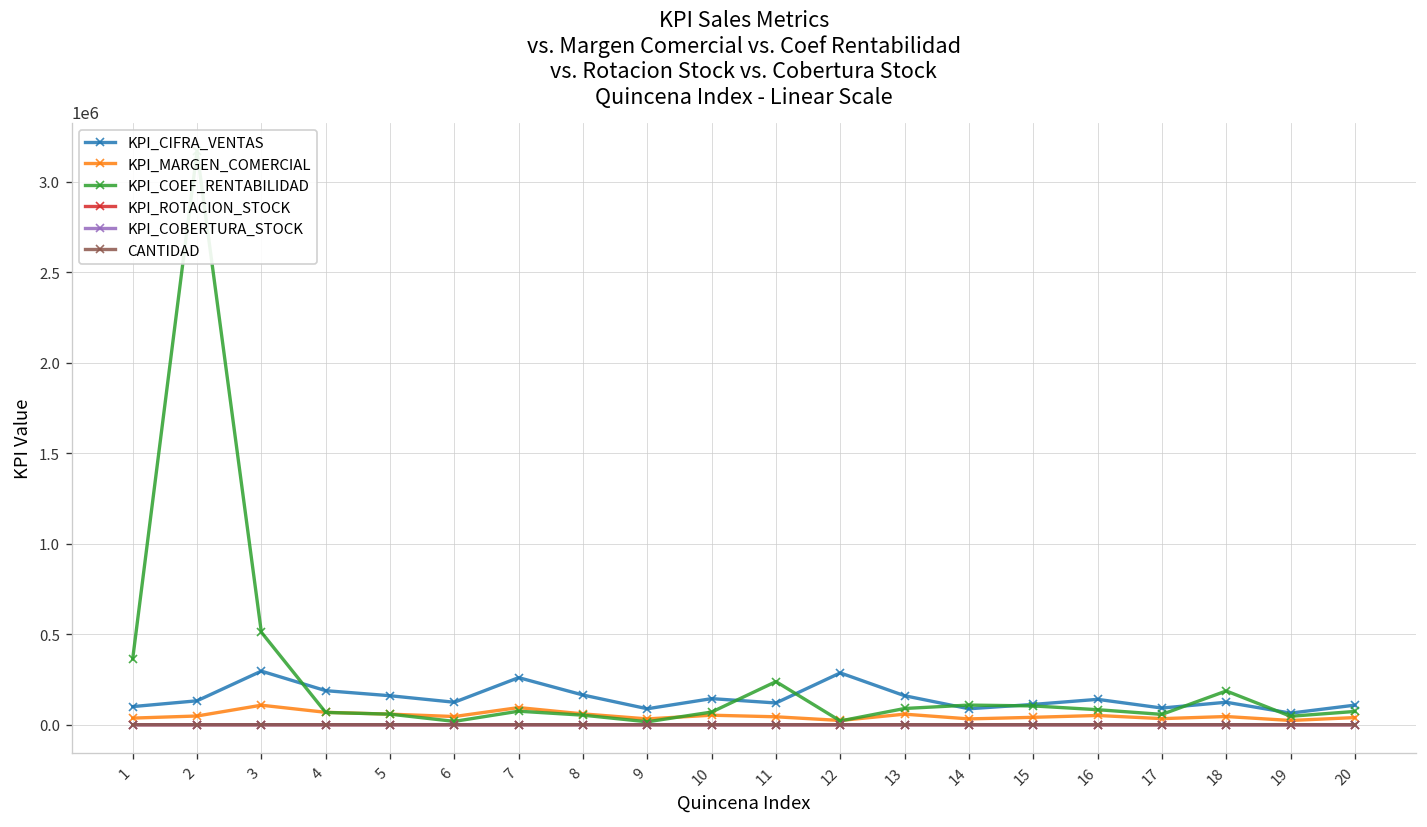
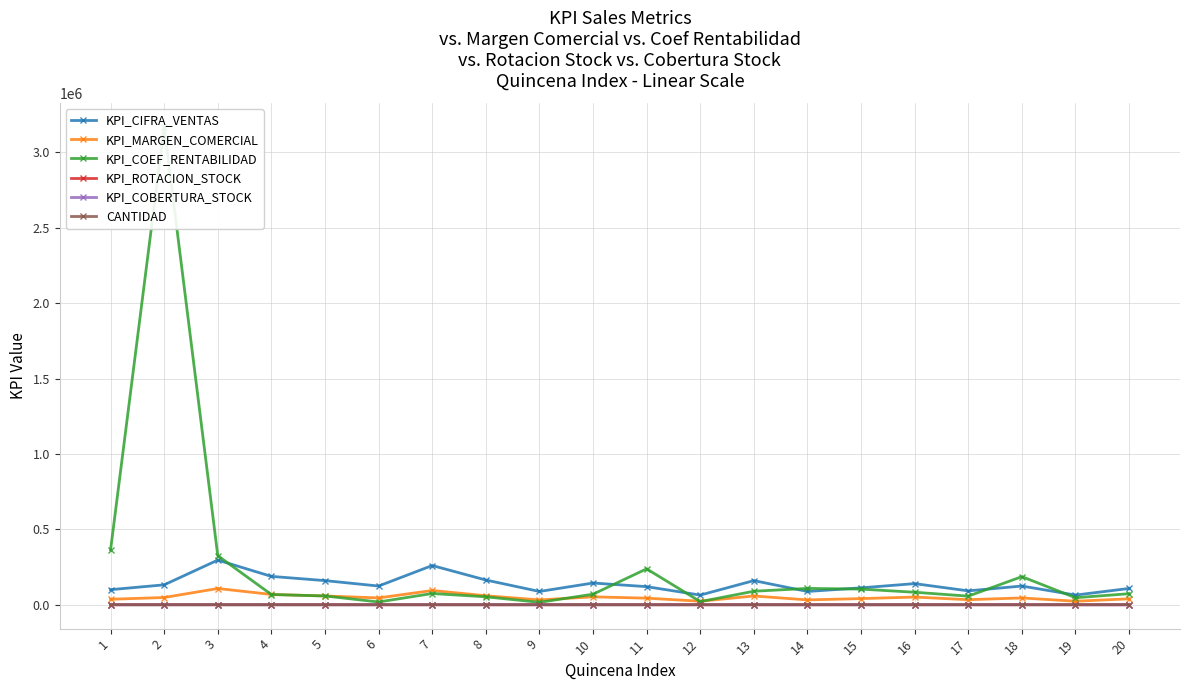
  {
    "KPI_CIFRA_VENTAS": {
      "1": 100000,
      "2": 130000,
      "3": 300000,
      "4": 190000,
      "5": 160000,
      "6": 120000,
      "7": 260000,
      "8": 160000,
      "9": 90000,
      "10": 140000,
      "11": 120000,
-     "12": 290000,
+     "12": 60000,
      "13": 160000,
      "14": 90000,
      "16": 140000,
      "17": 90000,
      "18": 120000,
      "19": 60000,
      "20": 110000
    },
    "KPI_MARGEN_COMERCIAL": {
      "1": 40000,
      "2": 50000,
      "3": 110000,
      "6": 50000,
      "7": 90000,
      "10": 50000,
      "11": 40000,
      "13": 60000,
      "14": 30000,
      "15": 40000,
      "16": 50000,
      "17": 30000,
      "18": 50000,
      "19": 20000,
      "20": 40000
    },
    "KPI_COEF_RENTABILIDAD": {
      "1": 360000,
-     "3": 510000,
+     "3": 330000,
      "6": 20000,
      "7": 70000,
      "10": 70000,
      "11": 240000,
      "13": 90000,
      "14": 110000,
      "16": 80000,
      "17": 60000,
      "18": 190000,
      "19": 50000,
      "20": 70000
    },
    "CANTIDAD": {
      "1": 0,
      "2": 0,
      "3": 0,
      "4": 0,
      "5": 0,
      "6": 0,
      "7": 0,
      "8": 0,
      "10": 0,
      "11": 0,
      "12": 0,
      "13": 0,
      "14": 0,
      "15": 0,
      "16": 0,
      "17": 0,
      "18": 0,
      "19": 0,
      "20": 0
    }
  }
